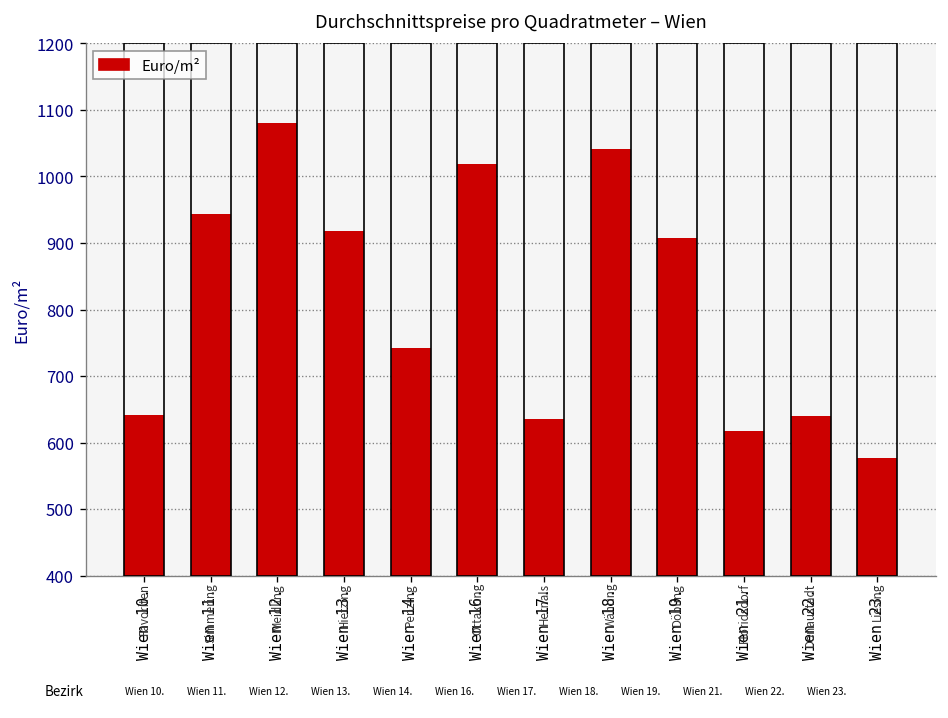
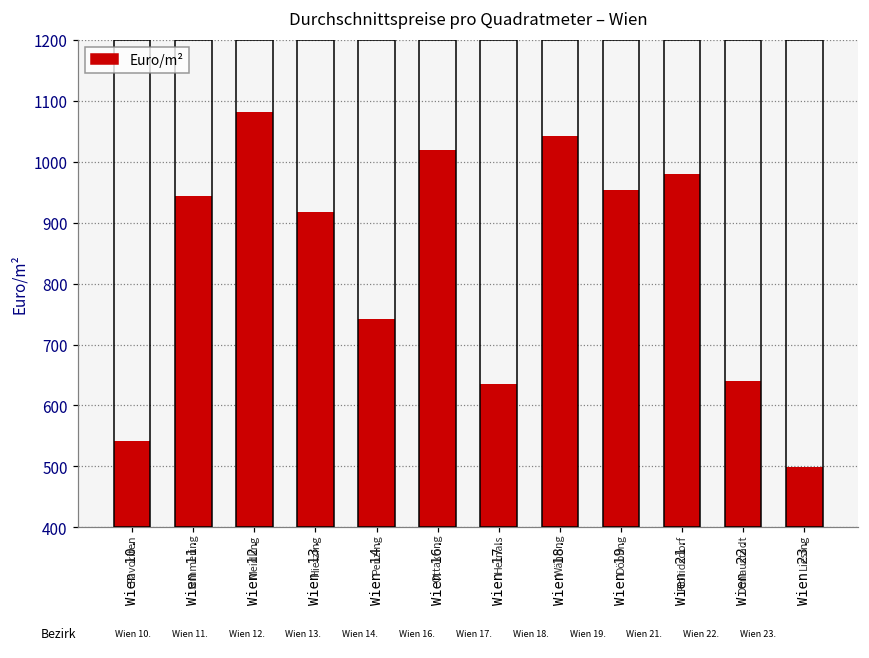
  {
-   "Wien 10.": 640,
+   "Wien 10.": 540,
    "Wien 11.": 940,
    "Wien 12.": 1080,
    "Wien 13.": 920,
    "Wien 14.": 740,
    "Wien 16.": 1020,
    "Wien 17.": 640,
    "Wien 18.": 1040,
-   "Wien 19.": 910,
-   "Wien 21.": 620,
+   "Wien 19.": 950,
+   "Wien 21.": 980,
    "Wien 22.": 640,
-   "Wien 23.": 580
+   "Wien 23.": 500
  }
